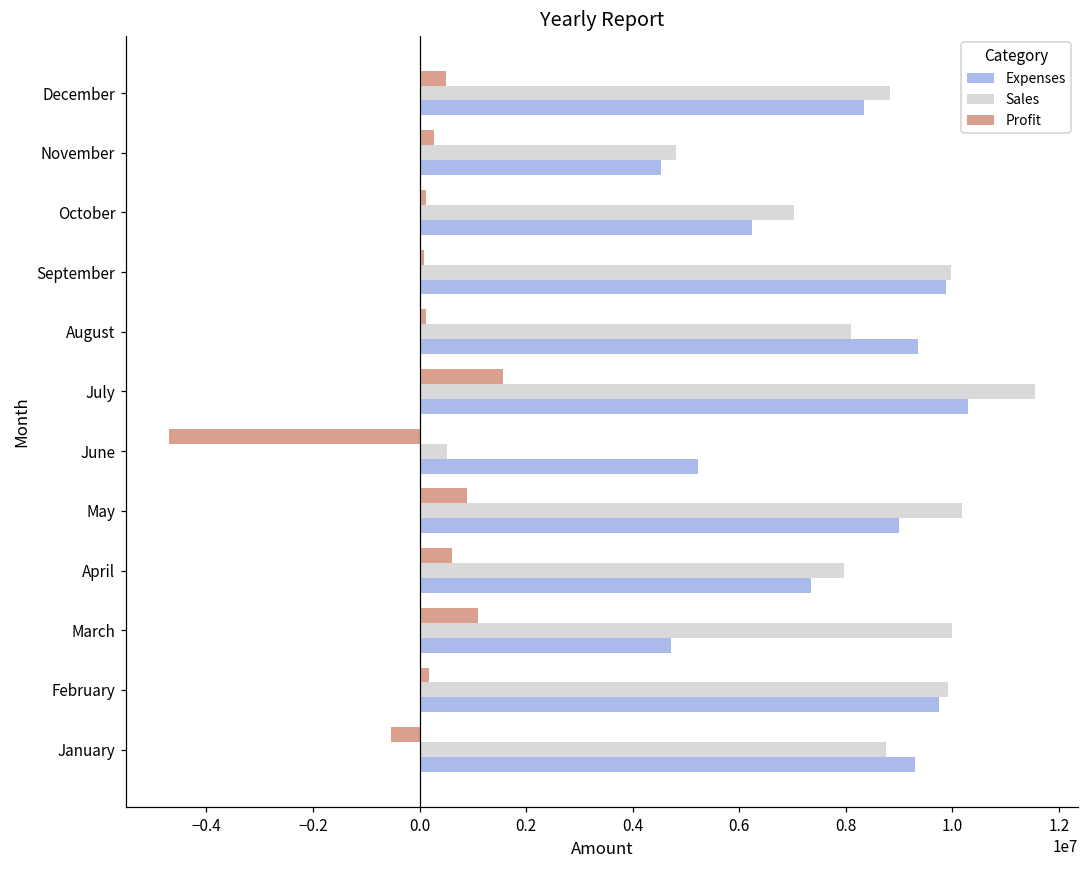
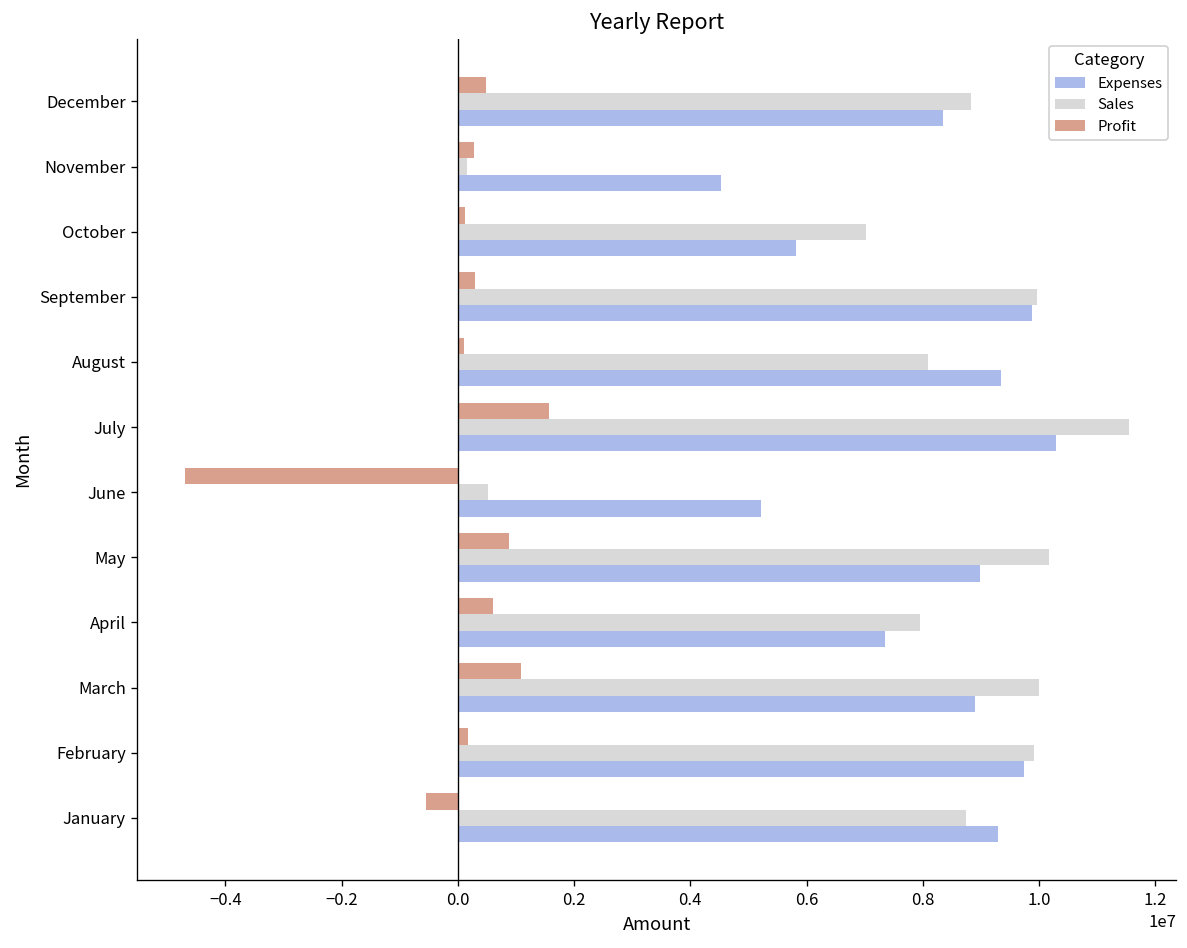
  {
    "Expenses": {
      "December": 8300000,
      "November": 4500000,
-     "October": 6200000,
+     "October": 5800000,
      "September": 9900000,
      "August": 9400000,
      "July": 10300000,
      "June": 5200000,
      "May": 9000000,
      "April": 7300000,
-     "March": 4700000,
+     "March": 8900000,
      "February": 9700000,
      "January": 9300000
    },
    "Sales": {
      "December": 8800000,
-     "November": 4800000,
+     "November": 200000,
      "October": 7000000,
      "September": 10000000,
      "August": 8100000,
      "July": 11500000,
      "June": 500000,
      "May": 10200000,
      "April": 8000000,
      "March": 10000000,
      "February": 9900000,
      "January": 8800000
    },
    "Profit": {
      "December": 500000,
      "November": 300000,
      "October": 100000,
-     "September": 100000,
+     "September": 300000,
      "August": 100000,
      "July": 1600000,
      "June": -4700000,
      "May": 900000,
      "April": 600000,
      "March": 1100000,
      "February": 200000,
      "January": -500000
    }
  }
